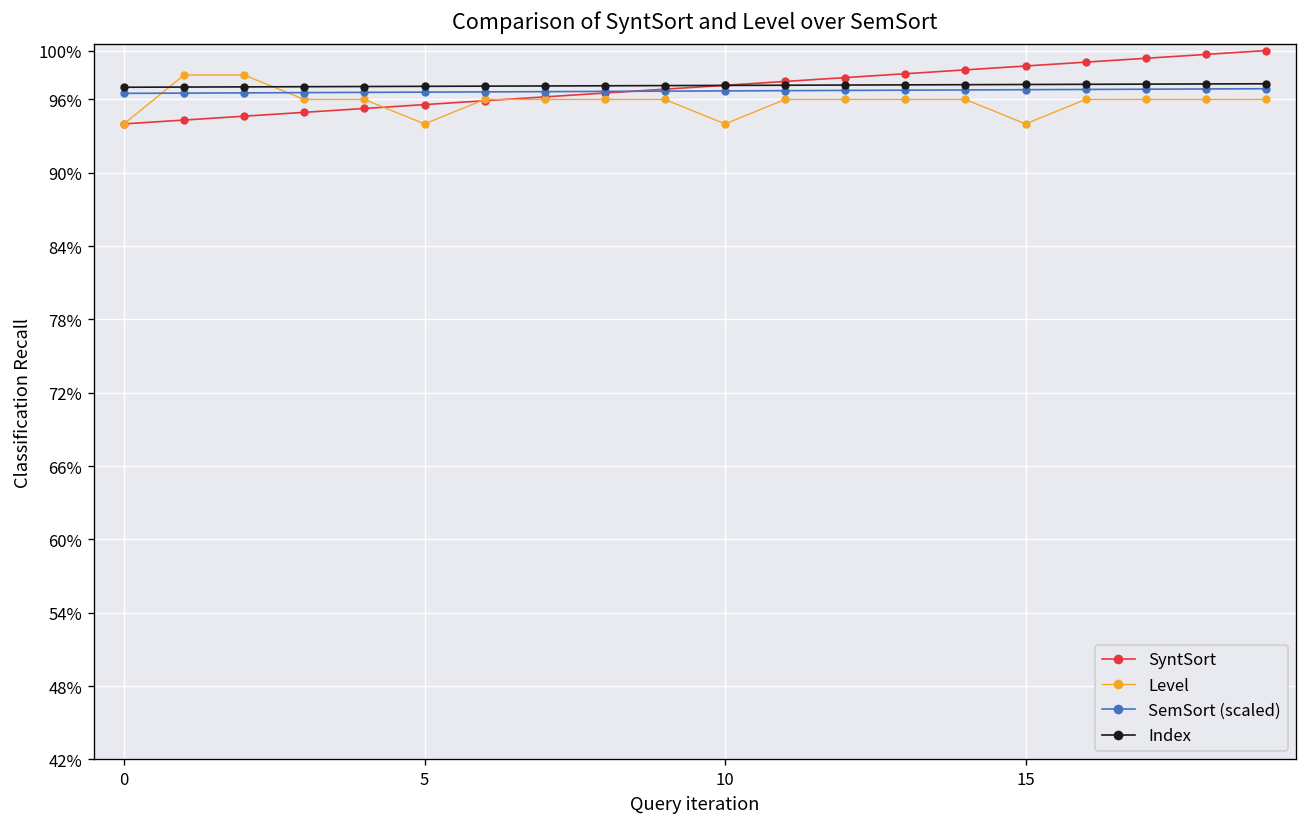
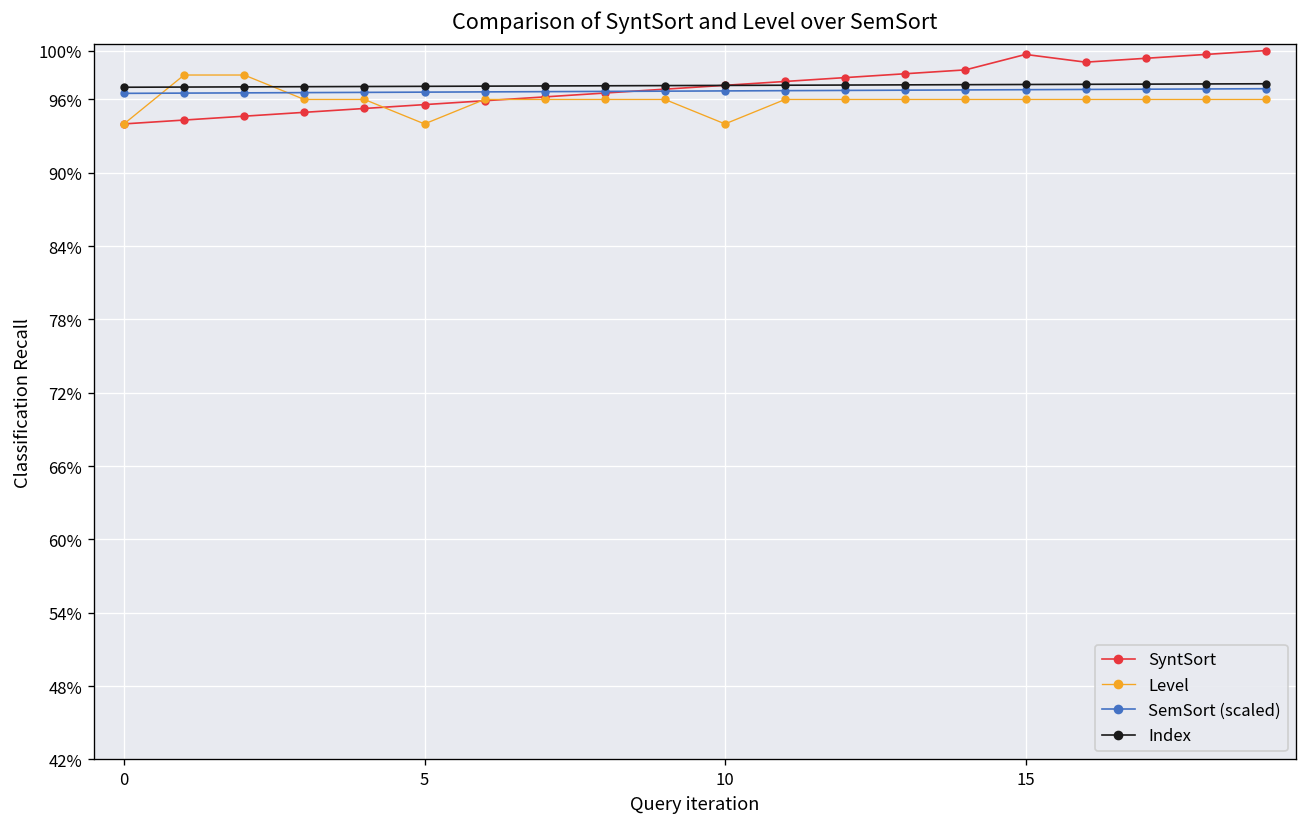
  {
    "SyntSort": {
      "5": "95.6%",
-     "15": "98.7%"
+     "15": "99.7%"
    },
    "Level": {
      "5": "94.0%",
      "10": "94.0%",
-     "15": "94.0%"
+     "15": "96.0%"
    },
    "SemSort (scaled)": {
      "0": "96.5%",
      "5": "96.6%",
      "10": "96.7%",
      "15": "96.8%"
    },
    "Index": {
      "0": "97.0%",
      "5": "97.1%",
      "15": "97.2%"
    }
  }
